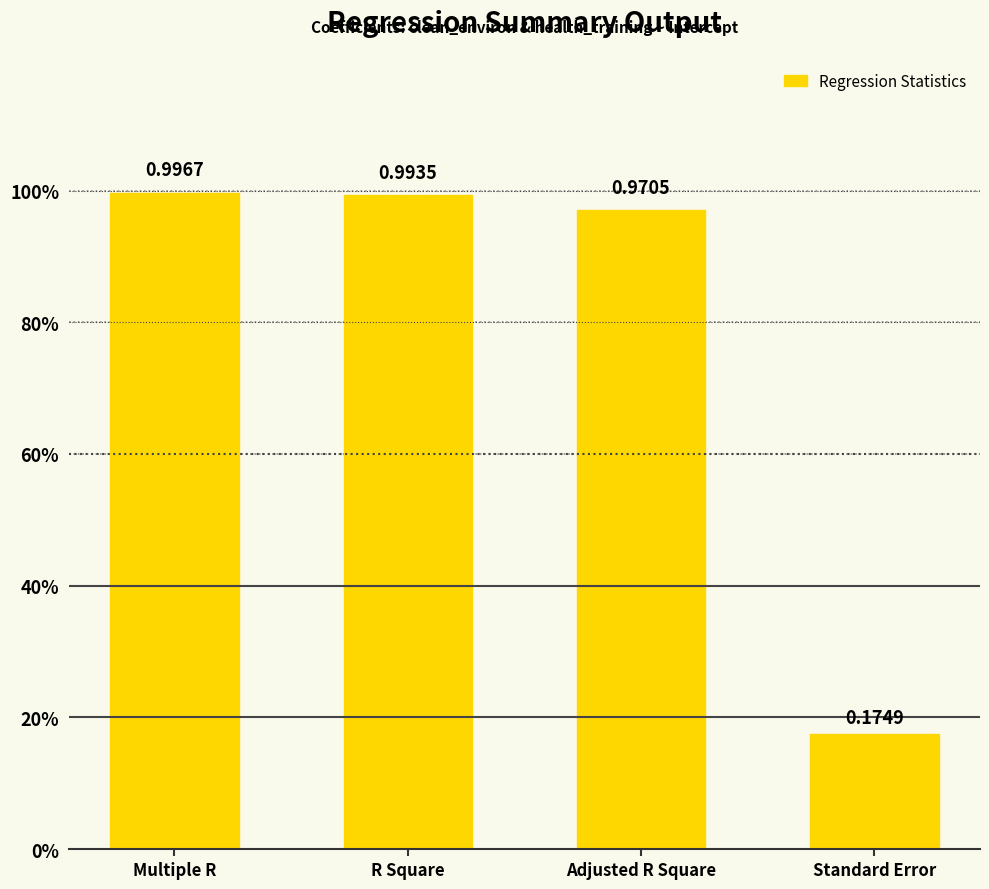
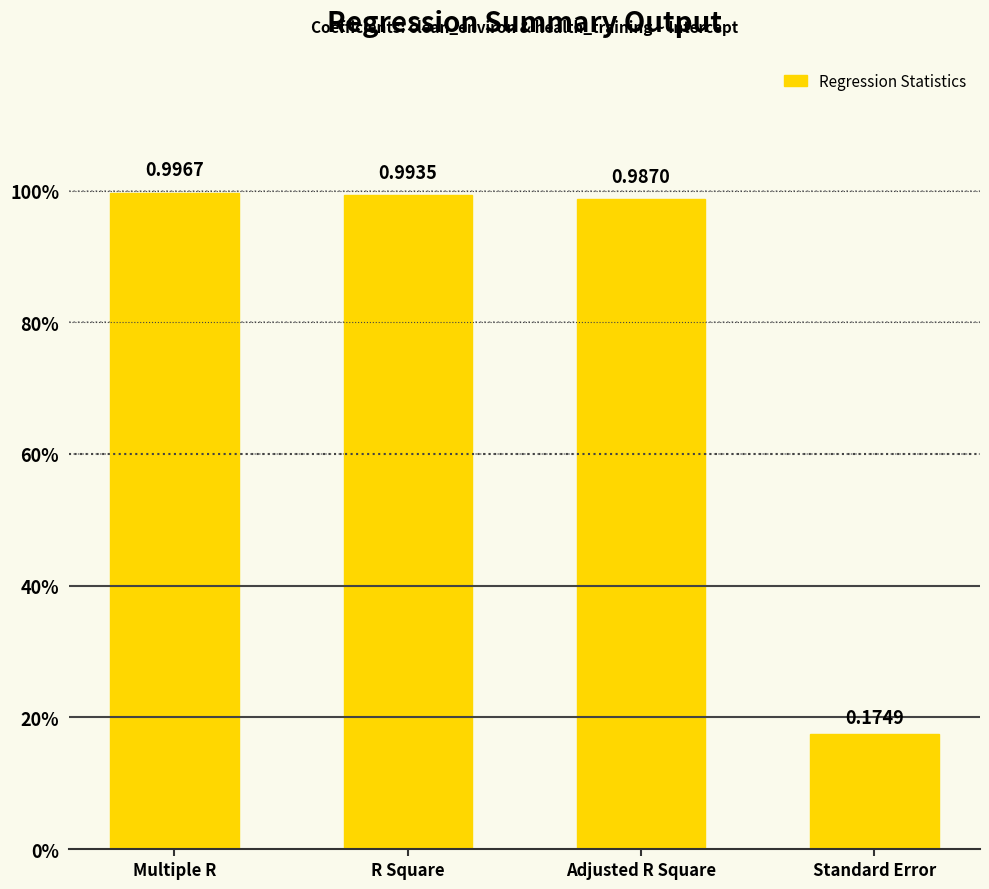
  {
    "Multiple R": 0.9967,
    "R Square": 0.9935,
-   "Adjusted R Square": 0.9705,
+   "Adjusted R Square": 0.9870,
    "Standard Error": 0.1749
  }
